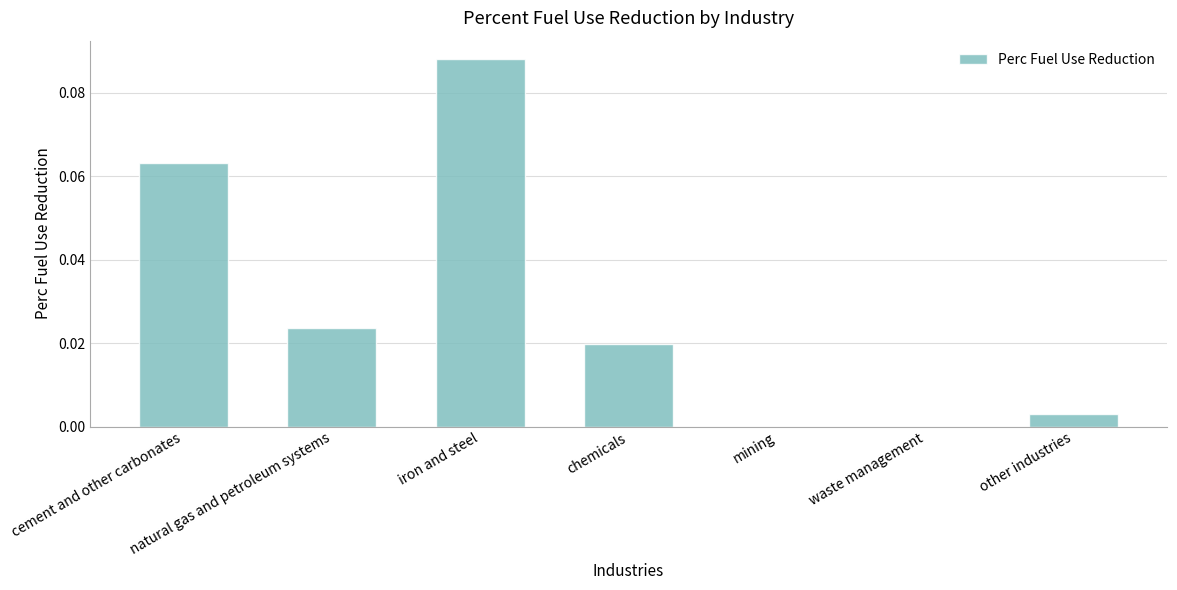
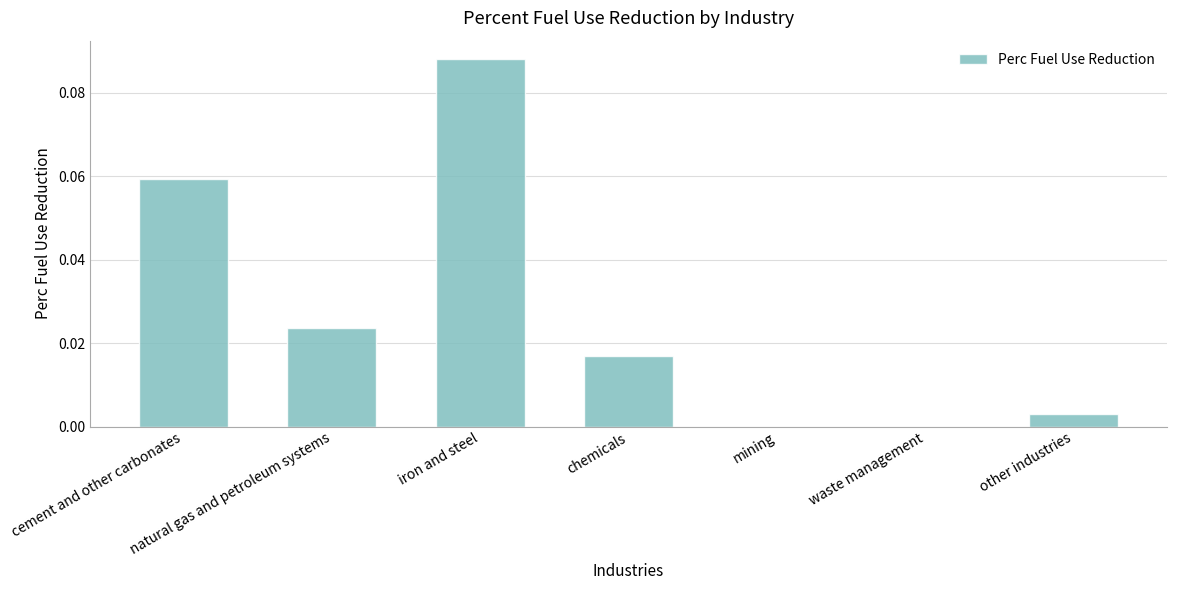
  {
-   "cement and other carbonates": 0.063,
+   "cement and other carbonates": 0.059,
    "natural gas and petroleum systems": 0.024,
    "iron and steel": 0.088,
-   "chemicals": 0.020,
+   "chemicals": 0.017,
    "mining": 0.000,
    "waste management": 0.000,
    "other industries": 0.003
  }
